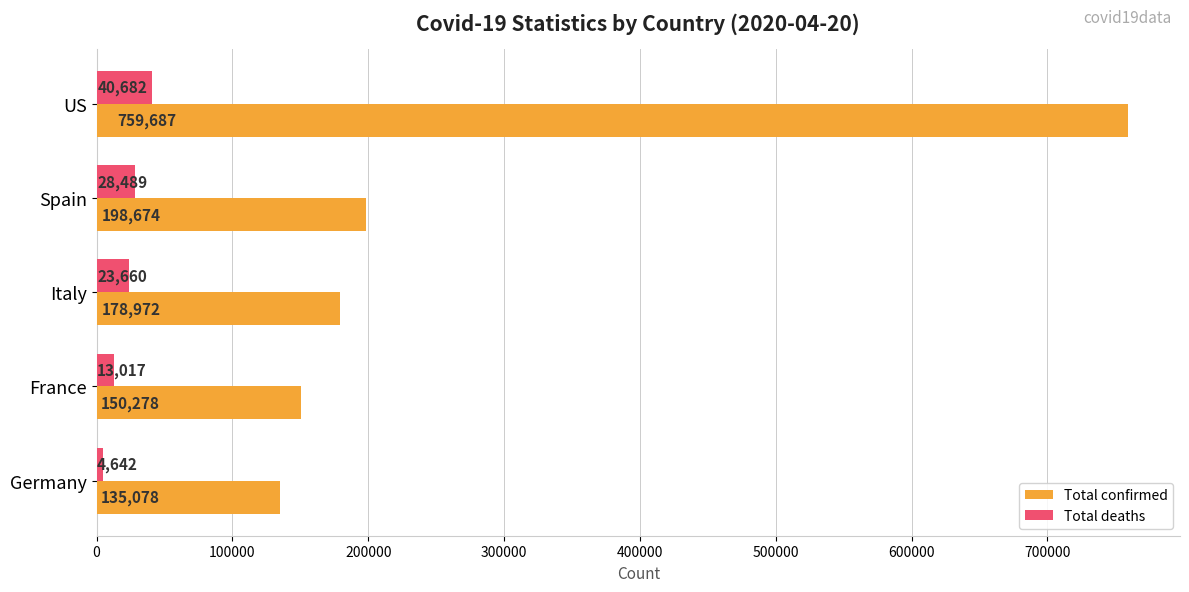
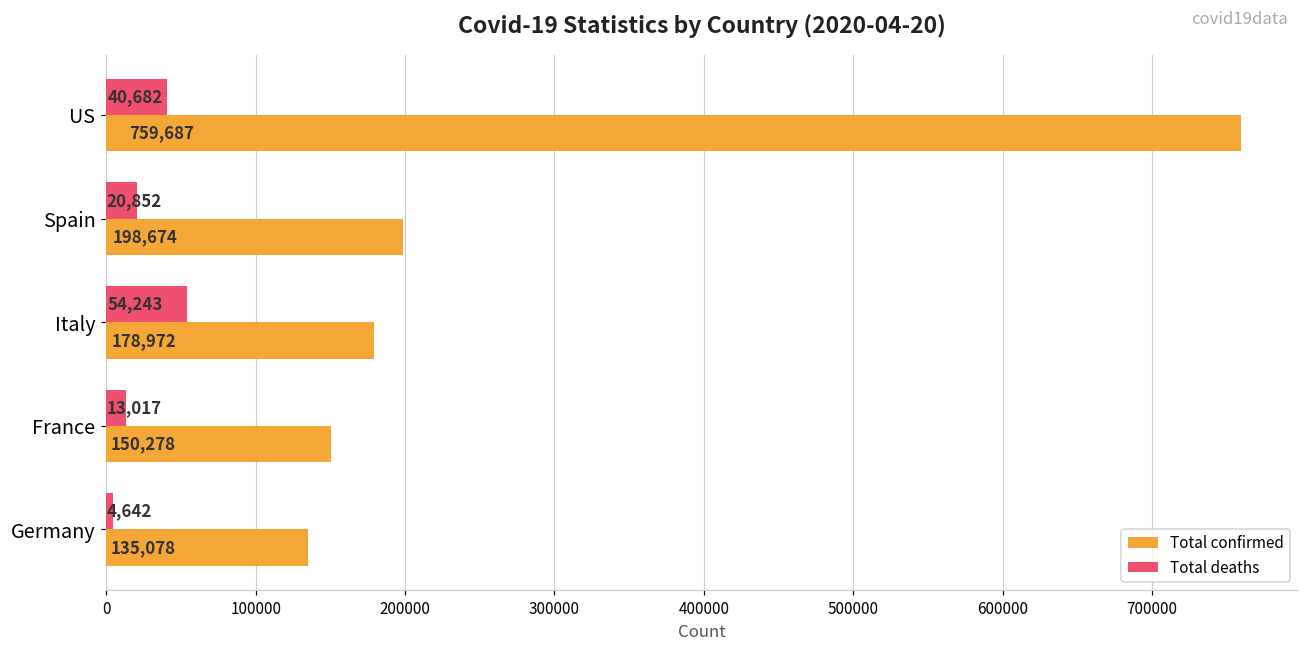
  {
    "Total confirmed": {
      "US": "759,687",
      "Spain": "198,674",
      "Italy": "178,972",
      "France": "150,278",
      "Germany": "135,078"
    },
    "Total deaths": {
      "US": "40,682",
-     "Spain": "28,489",
-     "Italy": "23,660",
+     "Spain": "20,852",
+     "Italy": "54,243",
      "France": "13,017",
      "Germany": "4,642"
    }
  }
